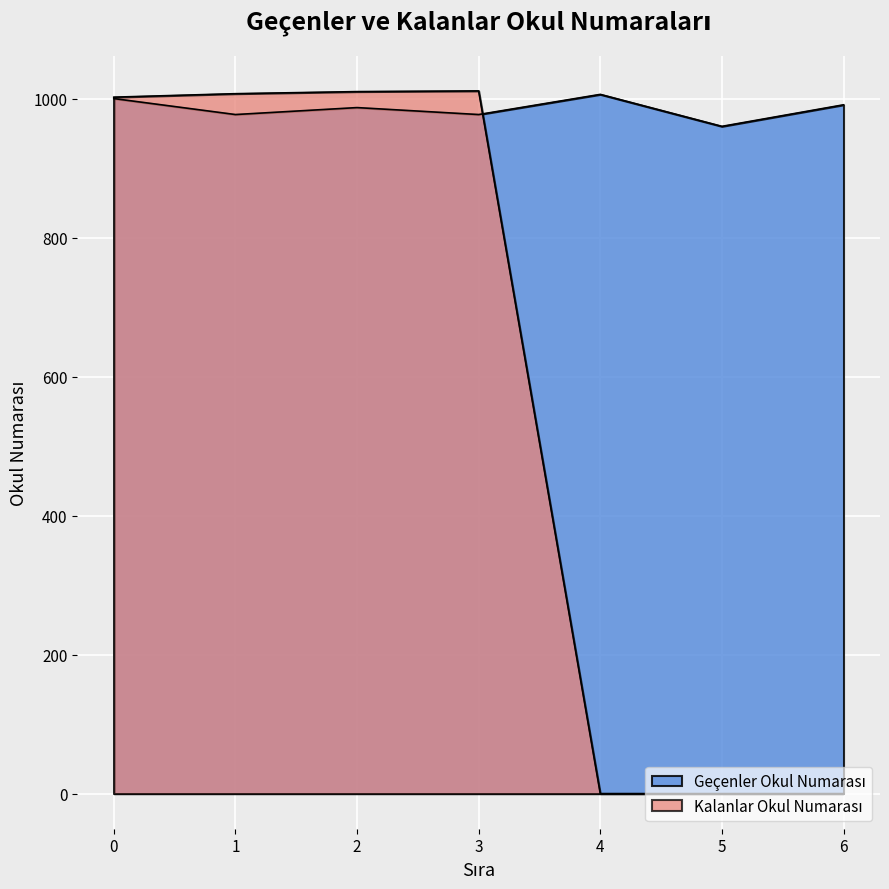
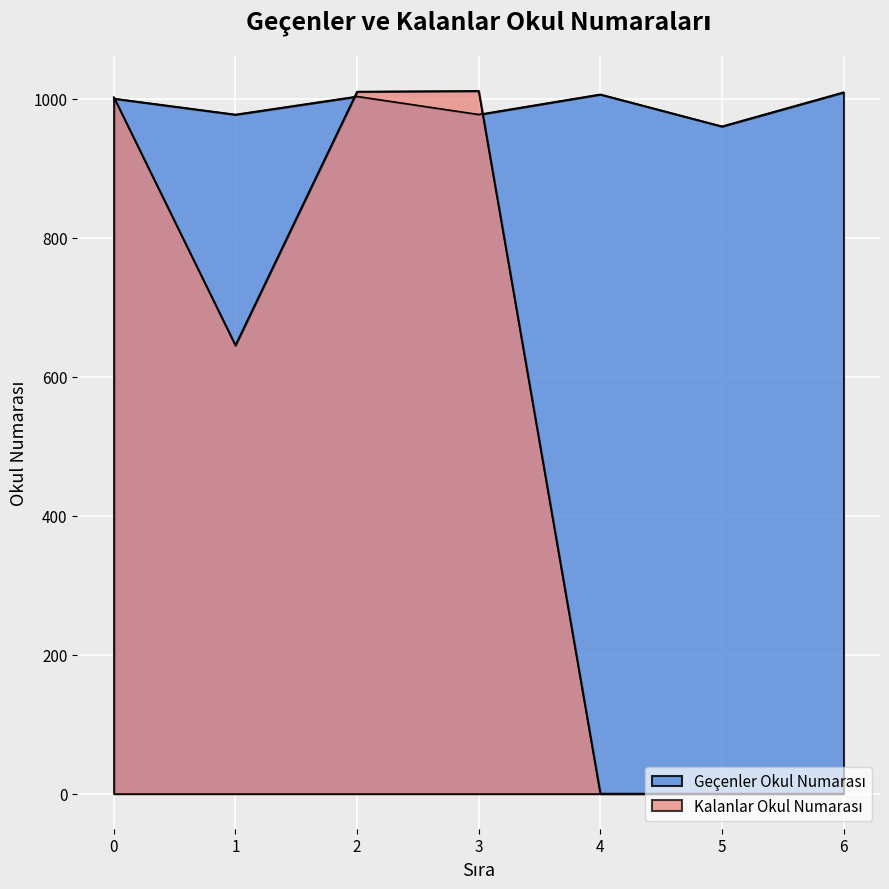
  {
    "Geçenler Okul Numarası": {
      "1": 980,
-     "2": 990,
+     "2": 1000,
      "3": 980,
      "4": 1010,
      "5": 960,
-     "6": 990
+     "6": 1010
    },
    "Kalanlar Okul Numarası": {
-     "1": 1010,
+     "1": 650,
      "2": 1010,
      "3": 1010,
      "4": 0
    }
  }
